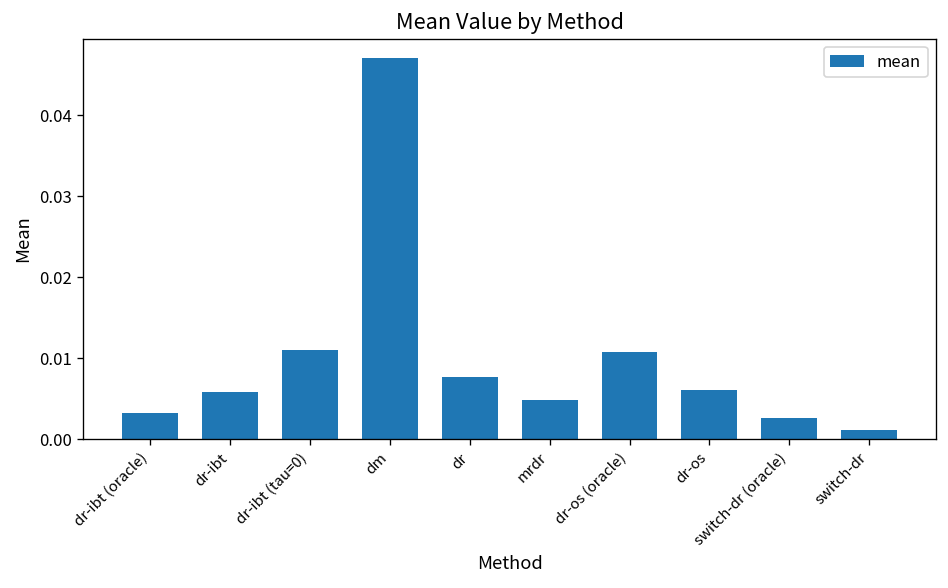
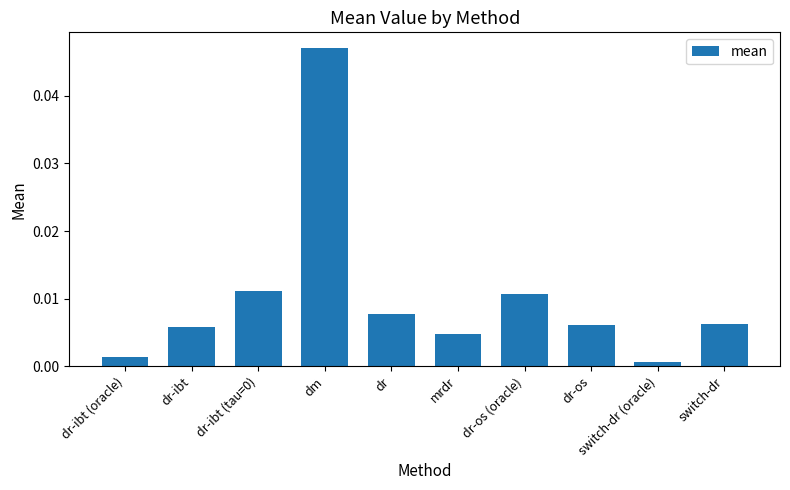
  {
-   "dr-ibt (oracle)": 0.003,
+   "dr-ibt (oracle)": 0.001,
    "dr-ibt": 0.006,
    "dr-ibt (tau=0)": 0.011,
    "dm": 0.047,
    "dr": 0.008,
    "mrdr": 0.005,
    "dr-os (oracle)": 0.011,
    "dr-os": 0.006,
-   "switch-dr (oracle)": 0.003,
-   "switch-dr": 0.001
+   "switch-dr (oracle)": 0.001,
+   "switch-dr": 0.006
  }
